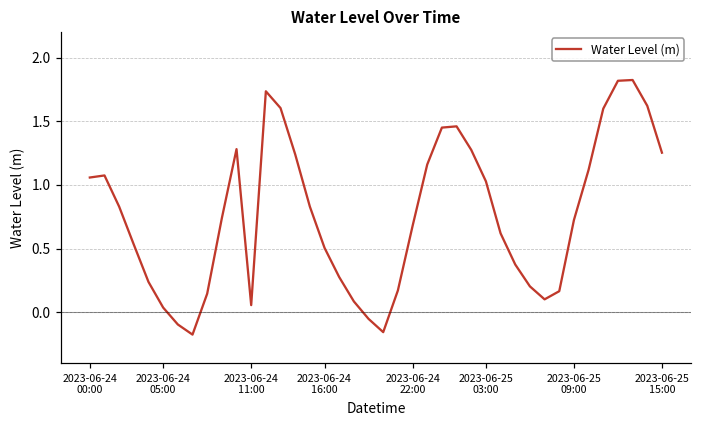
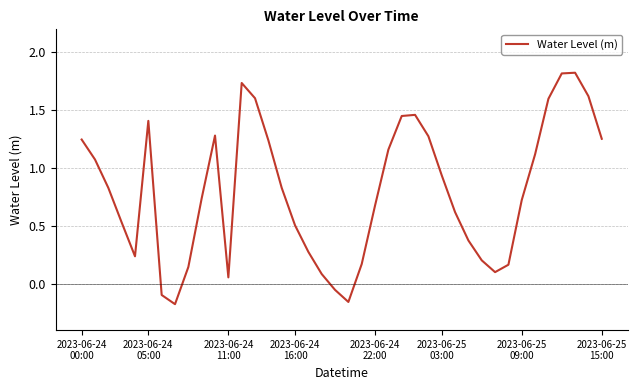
  {
-   "2023-06-24 00:00": 1.06,
-   "2023-06-24 05:00": 0.04,
+   "2023-06-24 00:00": 1.25,
+   "2023-06-24 05:00": 1.41,
    "2023-06-24 11:00": 0.06,
    "2023-06-24 16:00": 0.51,
    "2023-06-24 22:00": 0.68,
-   "2023-06-25 03:00": 1.03,
+   "2023-06-25 03:00": 0.94,
    "2023-06-25 09:00": 0.72,
    "2023-06-25 15:00": 1.25
  }
